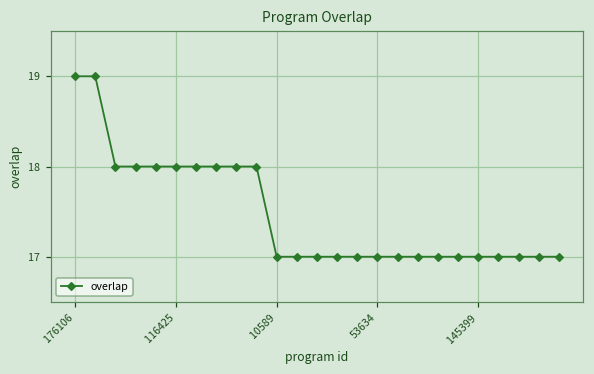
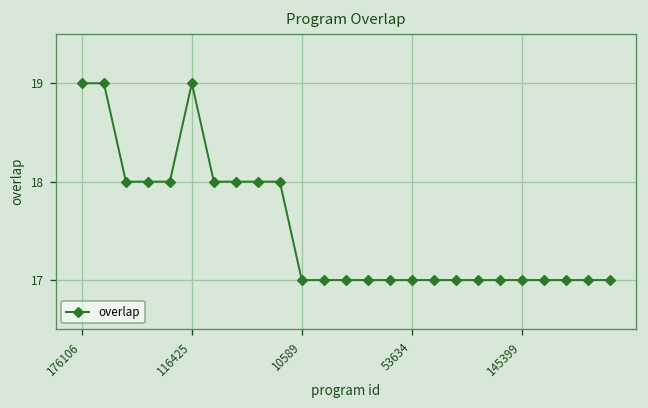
  {
    "176106": 19,
-   "116425": 18,
+   "116425": 19,
    "10589": 17,
    "53634": 17,
    "145399": 17
  }
